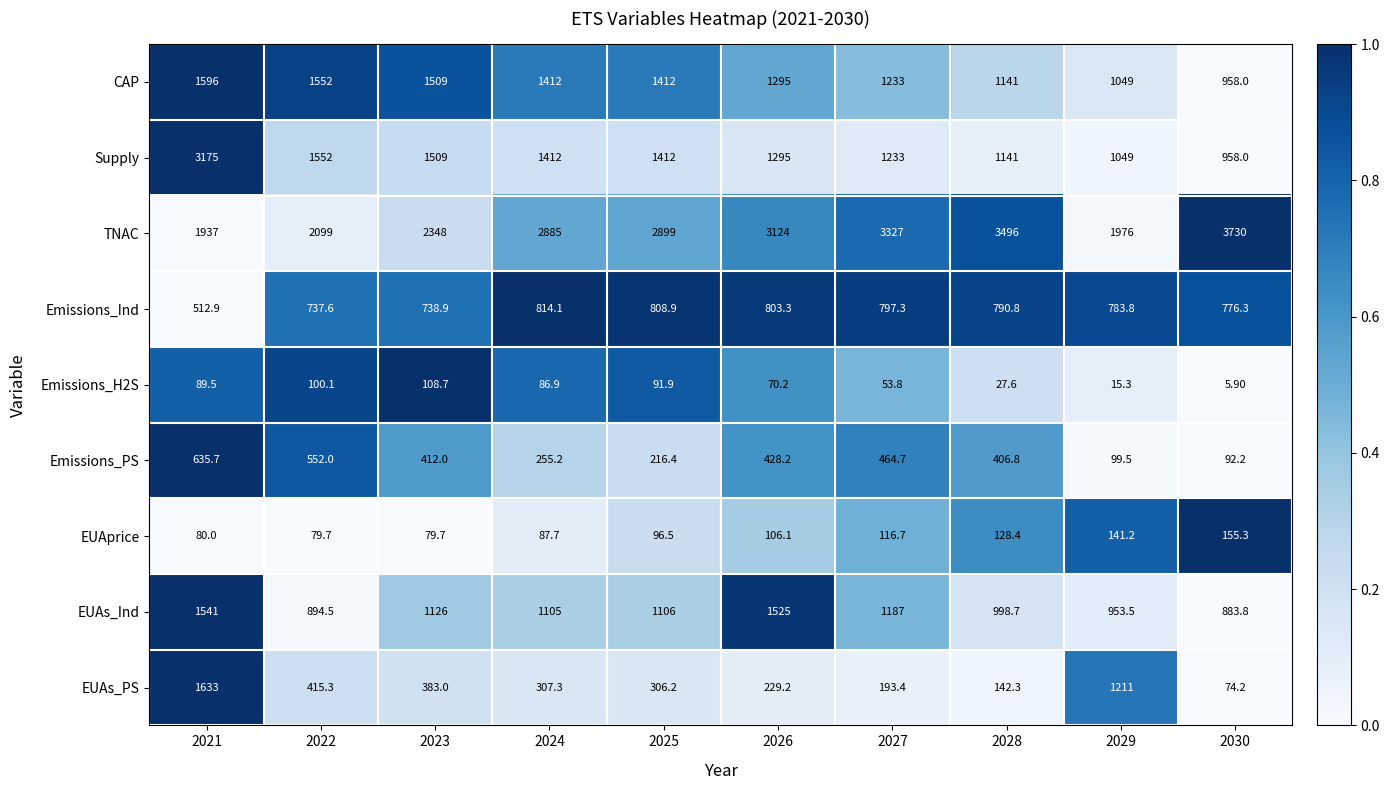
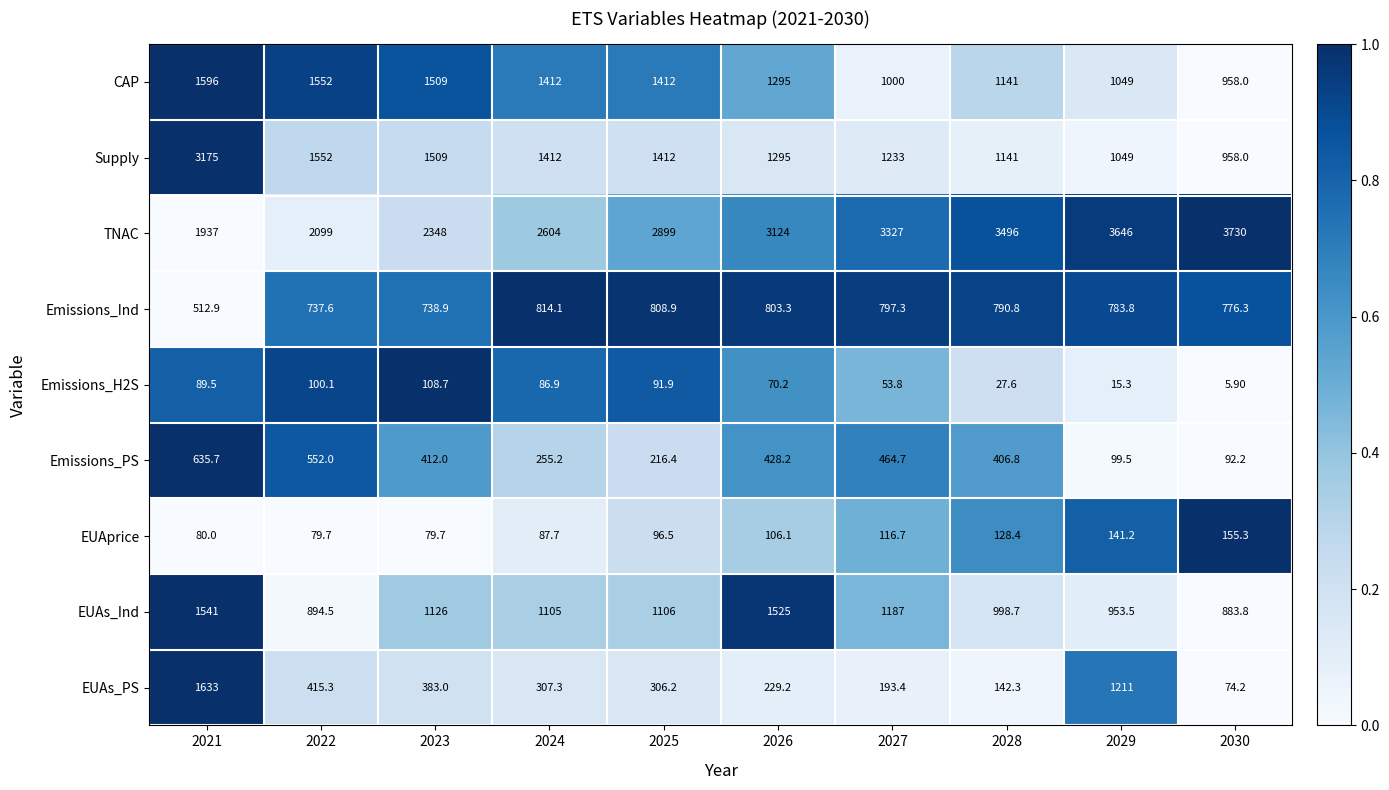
  {
    "CAP": {
      "2021": 1596,
      "2022": 1552,
      "2023": 1509,
      "2024": 1412,
      "2025": 1412,
      "2026": 1295,
-     "2027": 1233,
+     "2027": 1000,
      "2028": 1141,
      "2029": 1049,
      "2030": 958.0
    },
    "Supply": {
      "2021": 3175,
      "2022": 1552,
      "2023": 1509,
      "2024": 1412,
      "2025": 1412,
      "2026": 1295,
      "2027": 1233,
      "2028": 1141,
      "2029": 1049,
      "2030": 958.0
    },
    "TNAC": {
      "2021": 1937,
      "2022": 2099,
      "2023": 2348,
-     "2024": 2885,
+     "2024": 2604,
      "2025": 2899,
      "2026": 3124,
      "2027": 3327,
      "2028": 3496,
-     "2029": 1976,
+     "2029": 3646,
      "2030": 3730
    },
    "Emissions_Ind": {
      "2021": 512.9,
      "2022": 737.6,
      "2023": 738.9,
      "2024": 814.1,
      "2025": 808.9,
      "2026": 803.3,
      "2027": 797.3,
      "2028": 790.8,
      "2029": 783.8,
      "2030": 776.3
    },
    "Emissions_H2S": {
      "2021": 89.5,
      "2022": 100.1,
      "2023": 108.7,
      "2024": 86.9,
      "2025": 91.9,
      "2026": 70.2,
      "2027": 53.8,
      "2028": 27.6,
      "2029": 15.3,
      "2030": 5.90
    },
    "Emissions_PS": {
      "2021": 635.7,
      "2022": 552.0,
      "2023": 412.0,
      "2024": 255.2,
      "2025": 216.4,
      "2026": 428.2,
      "2027": 464.7,
      "2028": 406.8,
      "2029": 99.5,
      "2030": 92.2
    },
    "EUAprice": {
      "2021": 80.0,
      "2022": 79.7,
      "2023": 79.7,
      "2024": 87.7,
      "2025": 96.5,
      "2026": 106.1,
      "2027": 116.7,
      "2028": 128.4,
      "2029": 141.2,
      "2030": 155.3
    },
    "EUAs_Ind": {
      "2021": 1541,
      "2022": 894.5,
      "2023": 1126,
      "2024": 1105,
      "2025": 1106,
      "2026": 1525,
      "2027": 1187,
      "2028": 998.7,
      "2029": 953.5,
      "2030": 883.8
    },
    "EUAs_PS": {
      "2021": 1633,
      "2022": 415.3,
      "2023": 383.0,
      "2024": 307.3,
      "2025": 306.2,
      "2026": 229.2,
      "2027": 193.4,
      "2028": 142.3,
      "2029": 1211,
      "2030": 74.2
    }
  }
